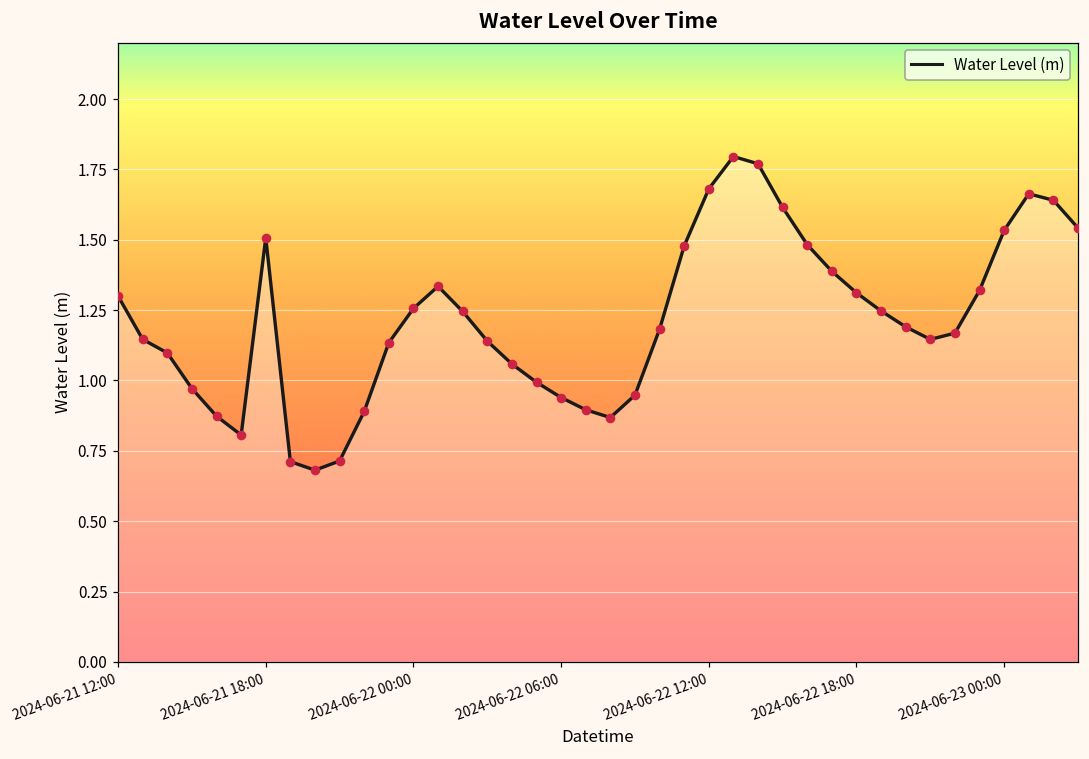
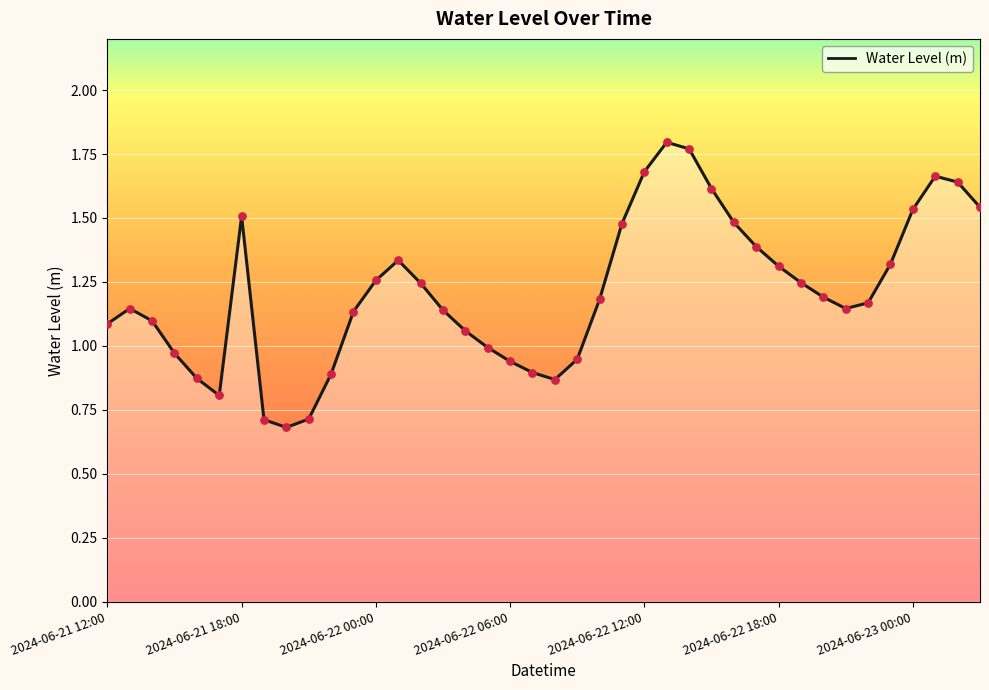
  {
-   "2024-06-21 12:00": 1.30,
+   "2024-06-21 12:00": 1.09,
    "2024-06-21 18:00": 1.51,
    "2024-06-22 00:00": 1.26,
    "2024-06-22 06:00": 0.94,
    "2024-06-22 12:00": 1.68,
    "2024-06-22 18:00": 1.31,
    "2024-06-23 00:00": 1.53
  }
